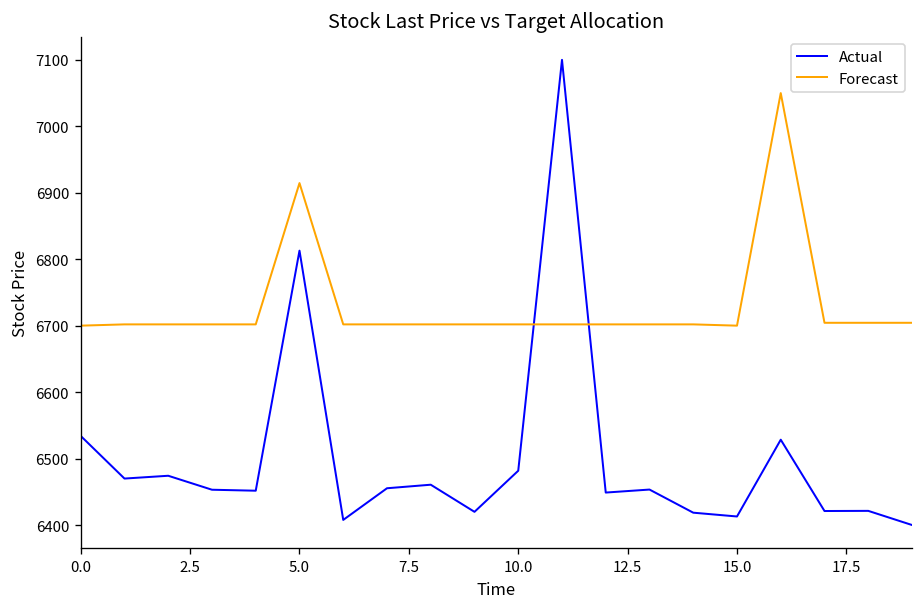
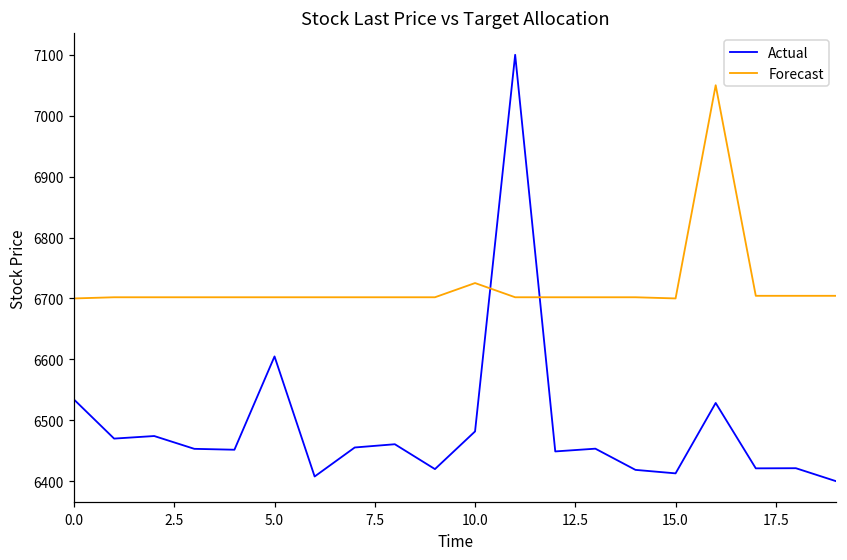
  {
    "Actual": {
      "0.0": 6530,
-     "5.0": 6810,
+     "5.0": 6600,
      "10.0": 6480,
      "15.0": 6410
    },
    "Forecast": {
      "0.0": 6700,
-     "5.0": 6910,
-     "10.0": 6700,
+     "5.0": 6700,
+     "10.0": 6730,
      "15.0": 6700
    }
  }
